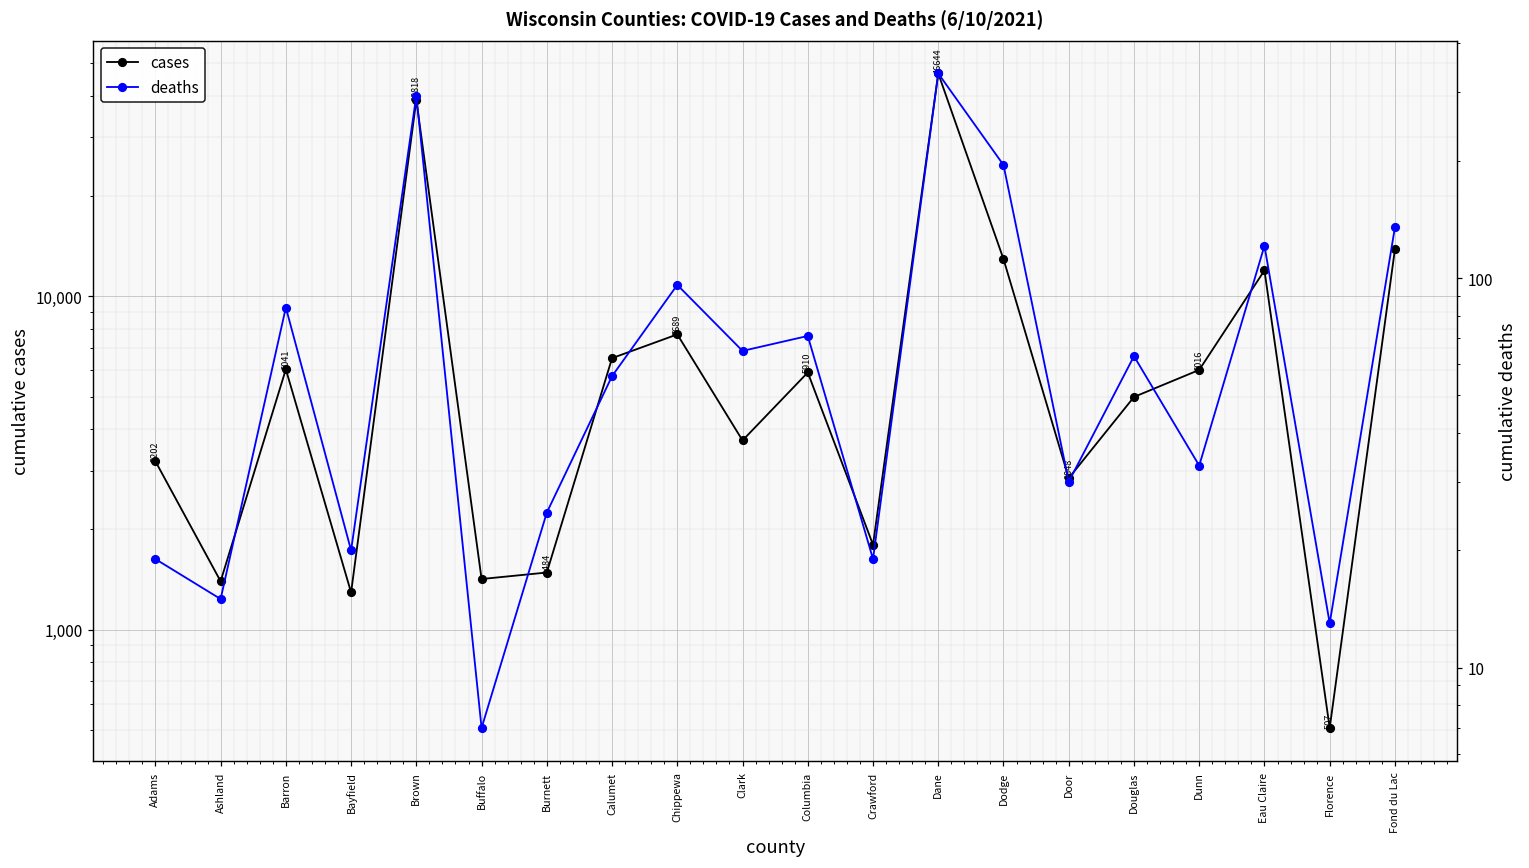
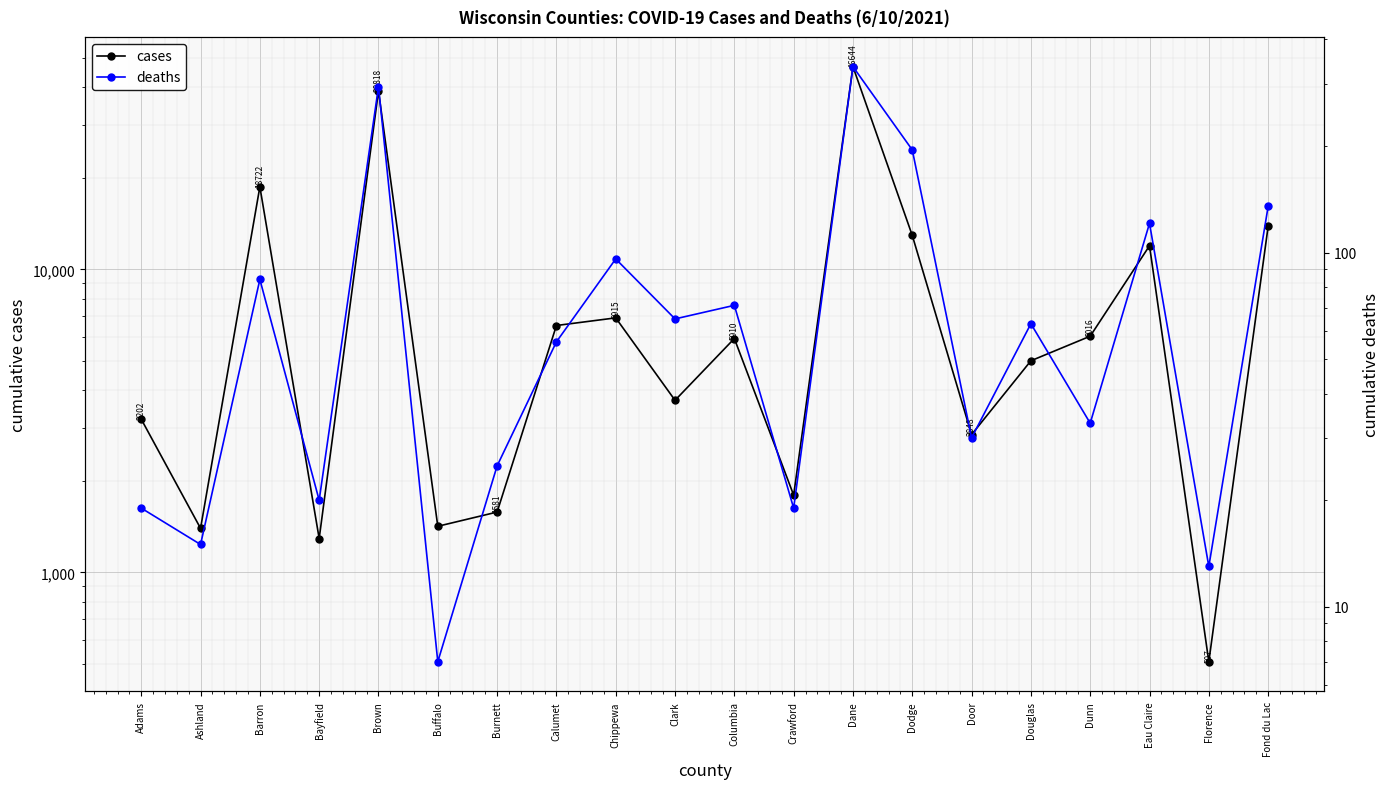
  {
    "cases": {
      "Adams": 3202,
-     "Barron": 6041,
-     "Burnett": 1484,
-     "Chippewa": 7689,
+     "Barron": 18722,
+     "Burnett": 1581,
+     "Chippewa": 6915,
      "Columbia": 5910,
      "Door": 2848,
      "Dunn": 6016,
      "Florence": 507
    }
  }
